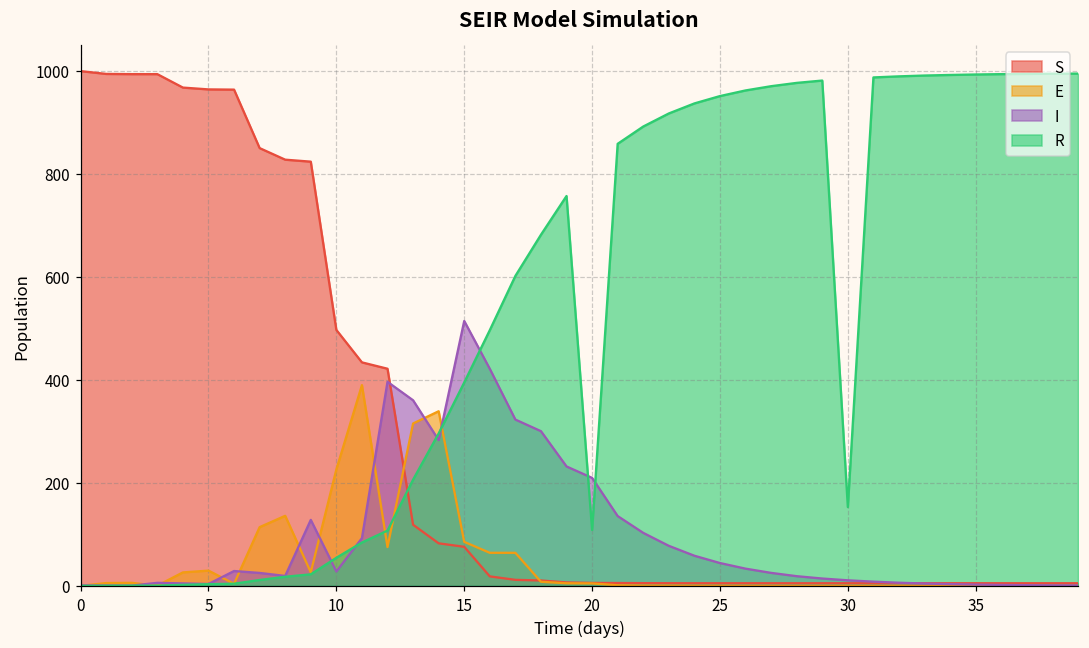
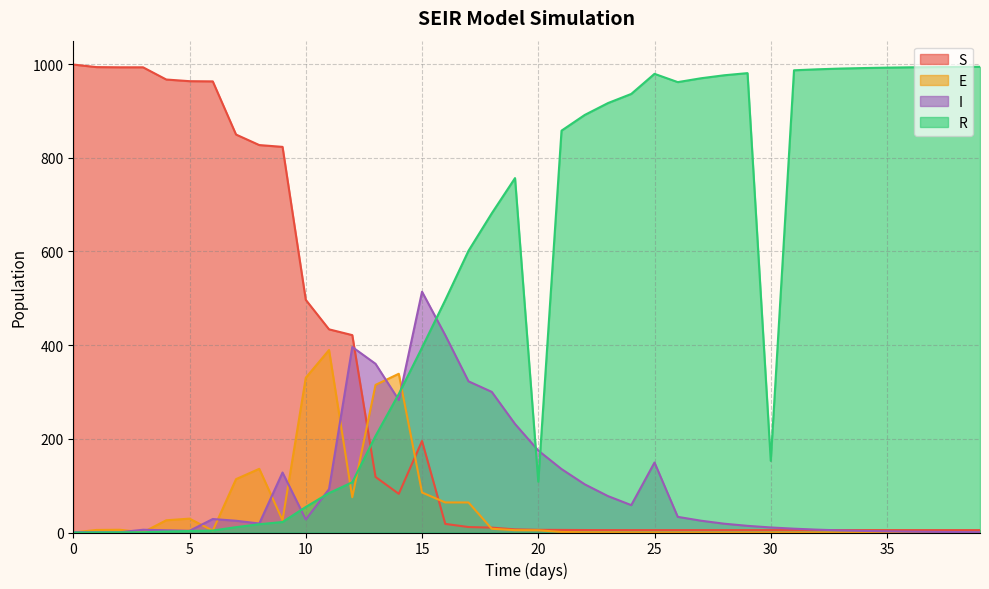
  {
    "S": {
      "0": 1000,
      "5": 960,
      "10": 500,
-     "15": 80
+     "15": 200
    },
    "E": {
      "5": 30,
-     "10": 230,
+     "10": 330,
      "15": 90
    },
    "I": {
      "10": 30,
      "15": 510,
-     "20": 210,
-     "25": 40,
+     "20": 170,
+     "25": 150,
      "30": 10
    },
    "R": {
      "10": 50,
      "15": 390,
      "20": 110,
-     "25": 950,
+     "25": 980,
      "30": 150,
      "35": 990
    }
  }
